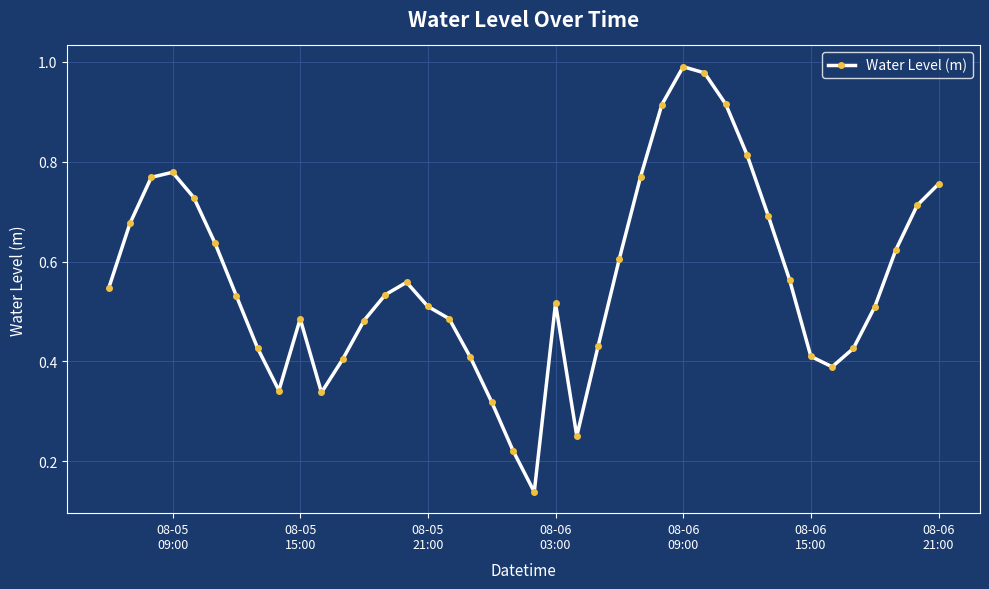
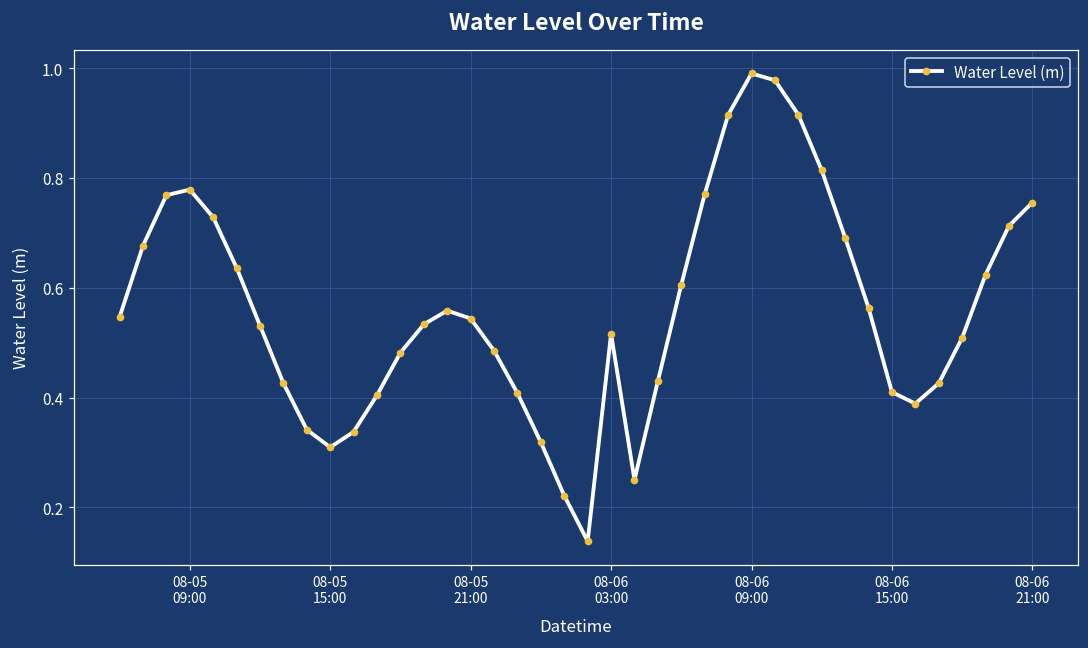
  {
    "08-05 09:00": 0.78,
-   "08-05 15:00": 0.49,
-   "08-05 21:00": 0.51,
+   "08-05 15:00": 0.31,
+   "08-05 21:00": 0.54,
    "08-06 03:00": 0.52,
    "08-06 09:00": 0.99,
    "08-06 15:00": 0.41,
    "08-06 21:00": 0.76
  }
